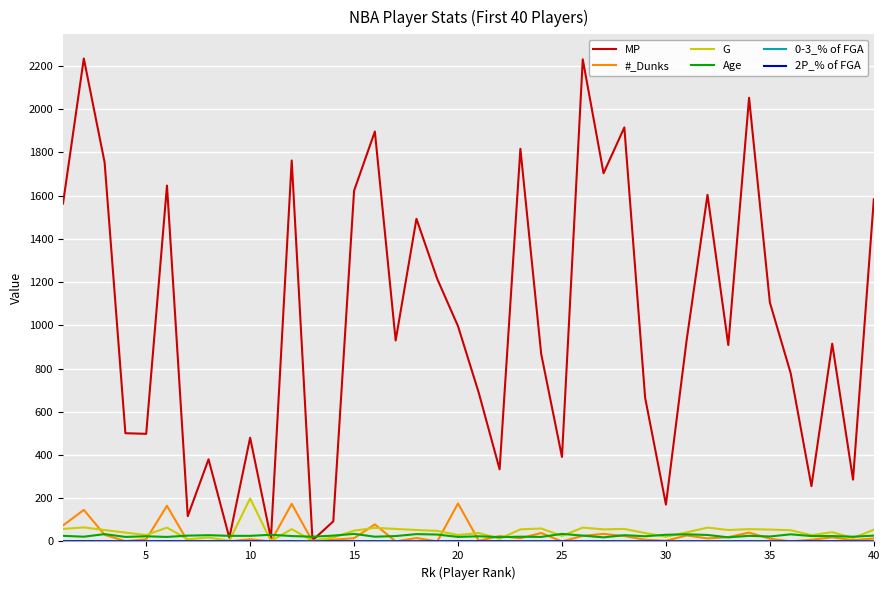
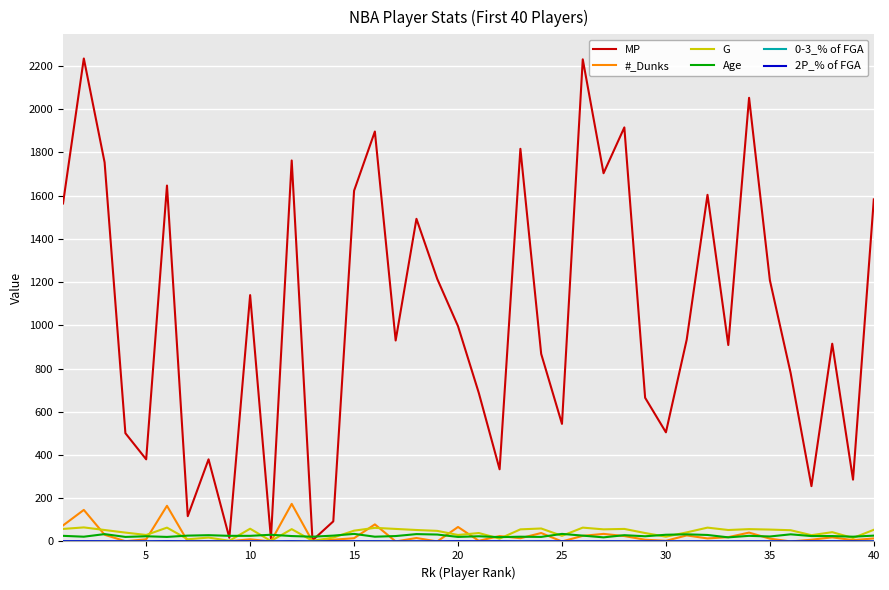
  {
    "MP": {
-     "5": 500,
-     "10": 480,
+     "5": 380,
+     "10": 1140,
      "15": 1620,
      "20": 1000,
-     "25": 390,
-     "30": 170,
-     "35": 1110,
+     "25": 540,
+     "30": 510,
+     "35": 1210,
      "40": 1580
    },
    "#_Dunks": {
      "15": 20,
-     "20": 180,
+     "20": 70,
      "40": 10
    },
    "G": {
-     "10": 200,
+     "10": 60,
      "15": 50,
      "35": 60,
      "40": 50
    },
    "Age": {
      "10": 30,
      "15": 40,
      "40": 30
    },
    "2P_% of FGA": {
      "15": 0,
      "20": 0,
      "35": 0,
      "40": 0
    }
  }
